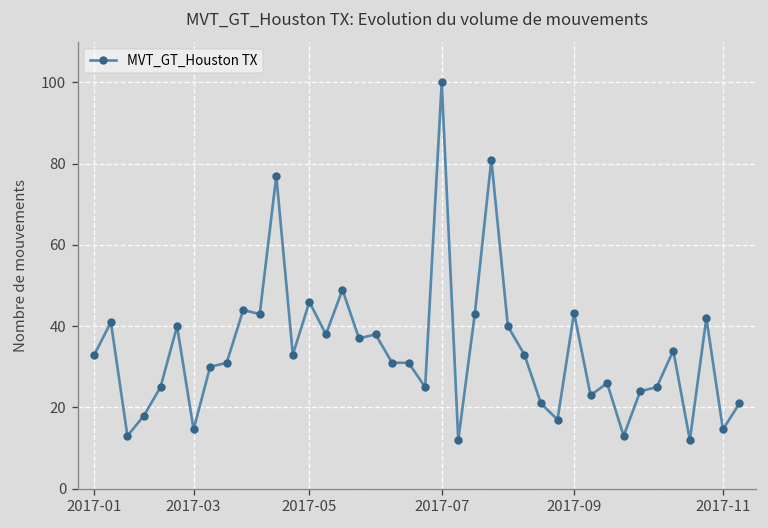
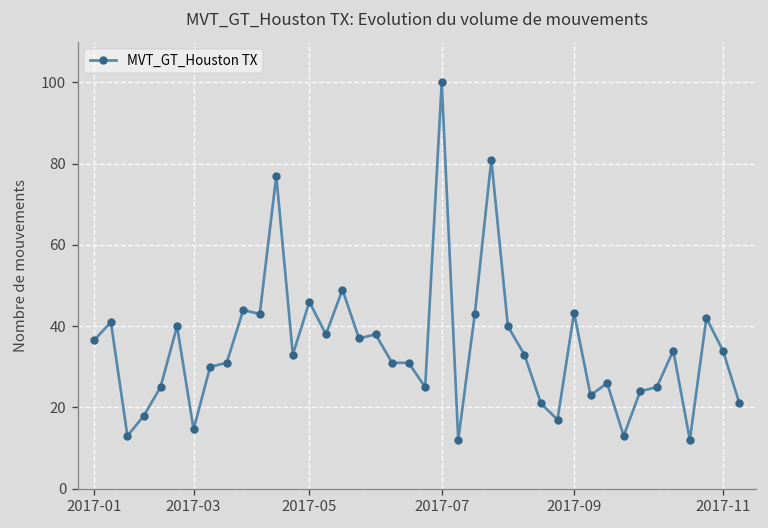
  {
-   "2017-01": 33,
+   "2017-01": 37,
    "2017-03": 15,
    "2017-05": 46,
    "2017-07": 100,
    "2017-09": 43,
-   "2017-11": 15
+   "2017-11": 34
  }
